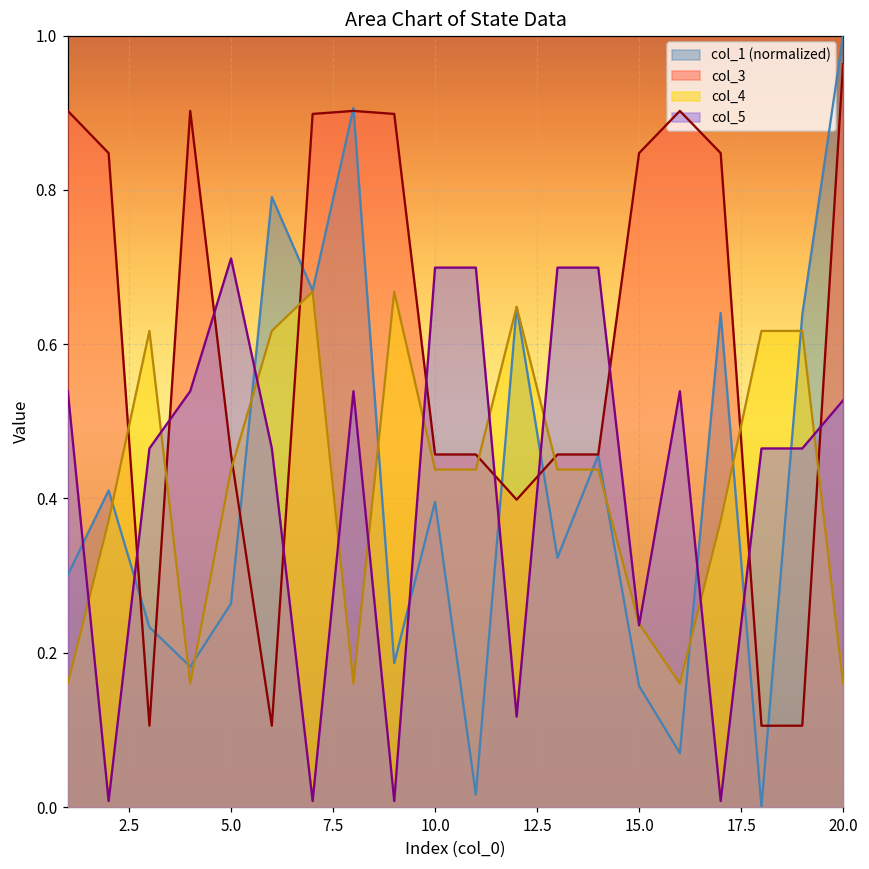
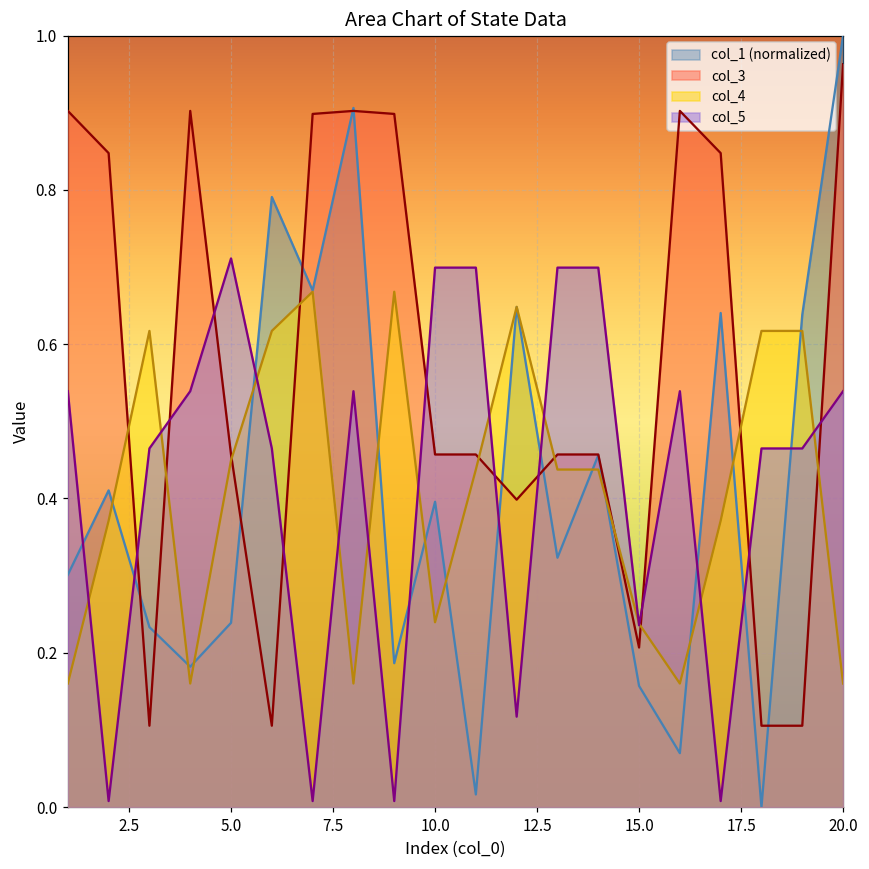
  {
    "col_1 (normalized)": {
-     "5.0": 0.26,
+     "5.0": 0.24,
      "10.0": 0.40,
      "15.0": 0.16,
      "20.0": 1.00
    },
    "col_3": {
      "5.0": 0.46,
      "10.0": 0.46,
-     "15.0": 0.85,
+     "15.0": 0.21,
      "20.0": 0.96
    },
    "col_4": {
-     "5.0": 0.44,
-     "10.0": 0.44,
+     "5.0": 0.45,
+     "10.0": 0.24,
      "20.0": 0.16
    },
    "col_5": {
      "5.0": 0.71,
      "10.0": 0.70,
-     "20.0": 0.53
+     "20.0": 0.54
    }
  }
